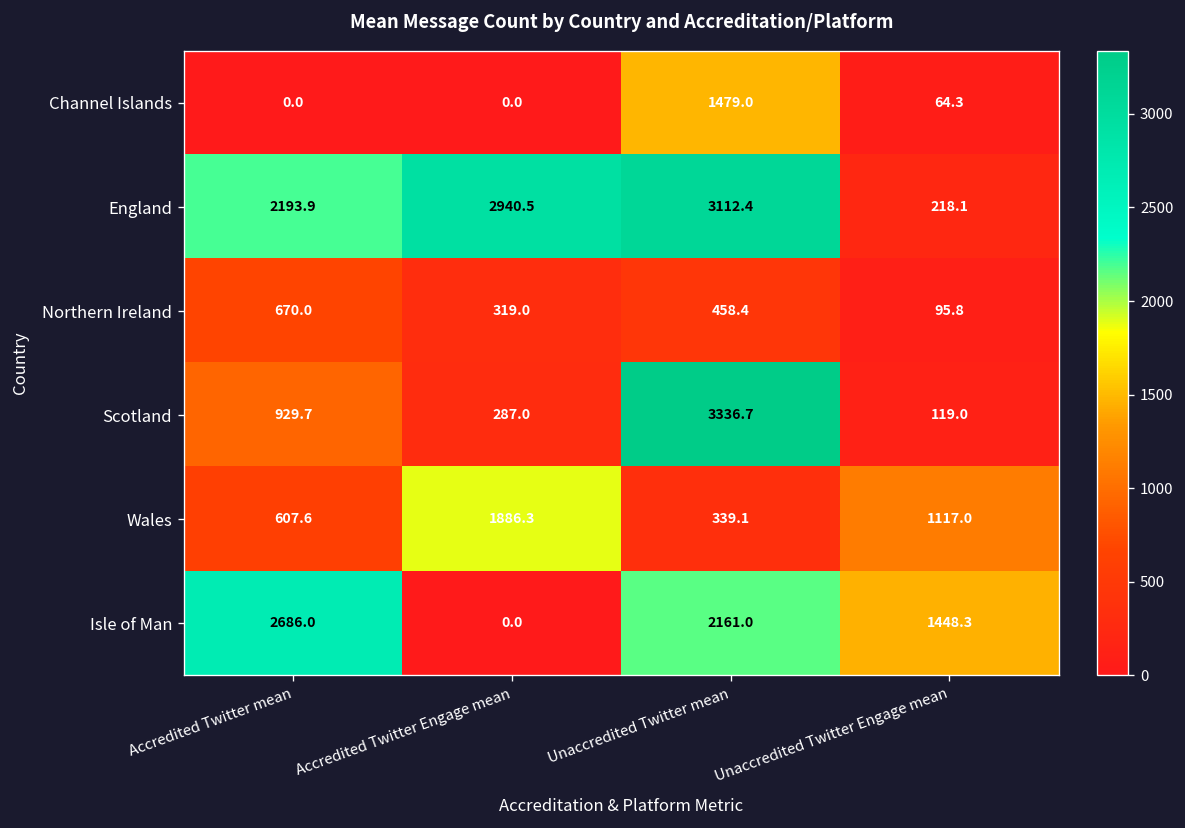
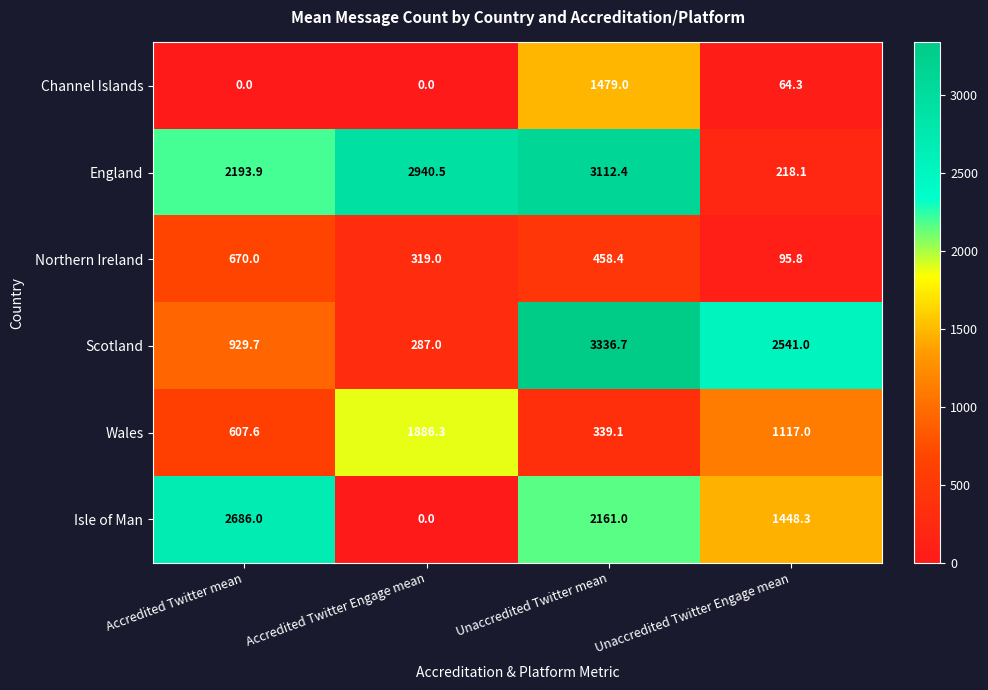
  {
    "Channel Islands": {
      "Accredited Twitter mean": 0.0,
      "Accredited Twitter Engage mean": 0.0,
      "Unaccredited Twitter mean": 1479.0,
      "Unaccredited Twitter Engage mean": 64.3
    },
    "England": {
      "Accredited Twitter mean": 2193.9,
      "Accredited Twitter Engage mean": 2940.5,
      "Unaccredited Twitter mean": 3112.4,
      "Unaccredited Twitter Engage mean": 218.1
    },
    "Northern Ireland": {
      "Accredited Twitter mean": 670.0,
      "Accredited Twitter Engage mean": 319.0,
      "Unaccredited Twitter mean": 458.4,
      "Unaccredited Twitter Engage mean": 95.8
    },
    "Scotland": {
      "Accredited Twitter mean": 929.7,
      "Accredited Twitter Engage mean": 287.0,
      "Unaccredited Twitter mean": 3336.7,
-     "Unaccredited Twitter Engage mean": 119.0
+     "Unaccredited Twitter Engage mean": 2541.0
    },
    "Wales": {
      "Accredited Twitter mean": 607.6,
      "Accredited Twitter Engage mean": 1886.3,
      "Unaccredited Twitter mean": 339.1,
      "Unaccredited Twitter Engage mean": 1117.0
    },
    "Isle of Man": {
      "Accredited Twitter mean": 2686.0,
      "Accredited Twitter Engage mean": 0.0,
      "Unaccredited Twitter mean": 2161.0,
      "Unaccredited Twitter Engage mean": 1448.3
    }
  }
